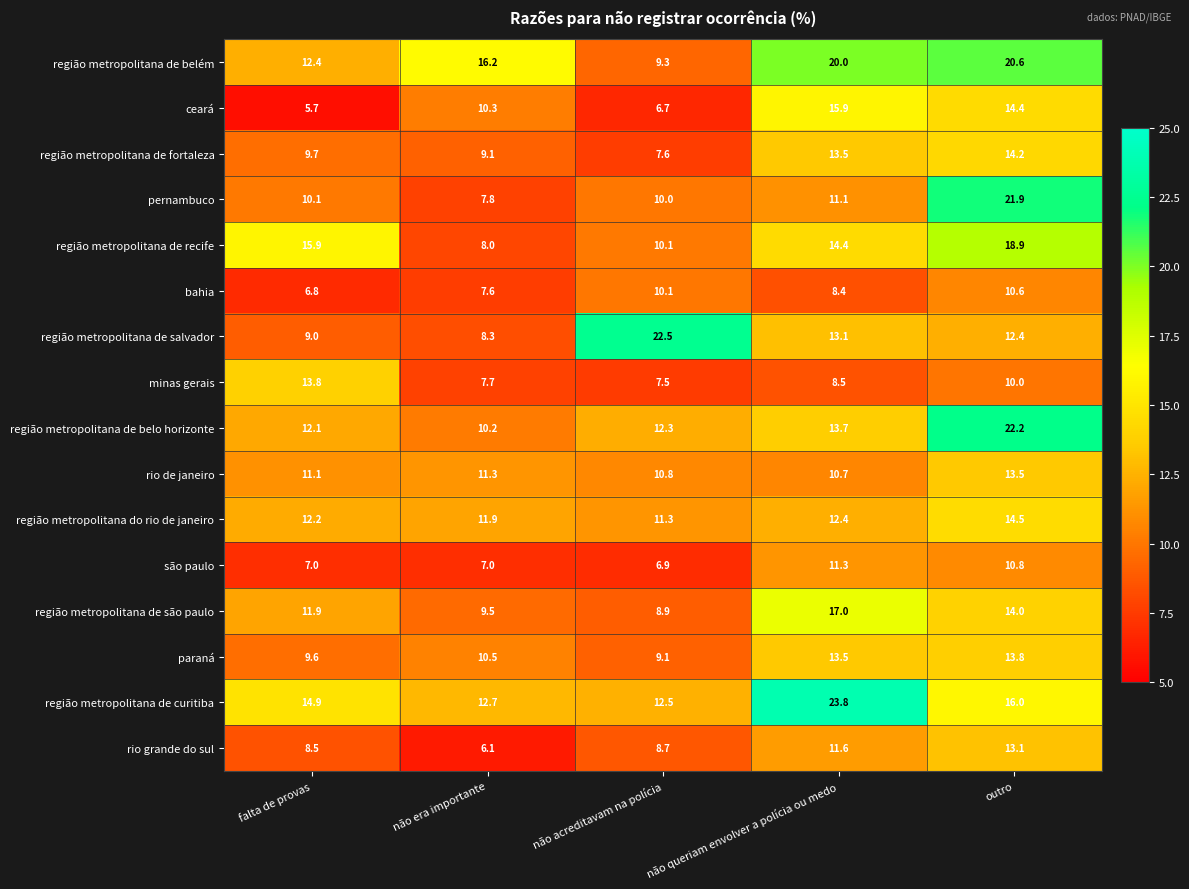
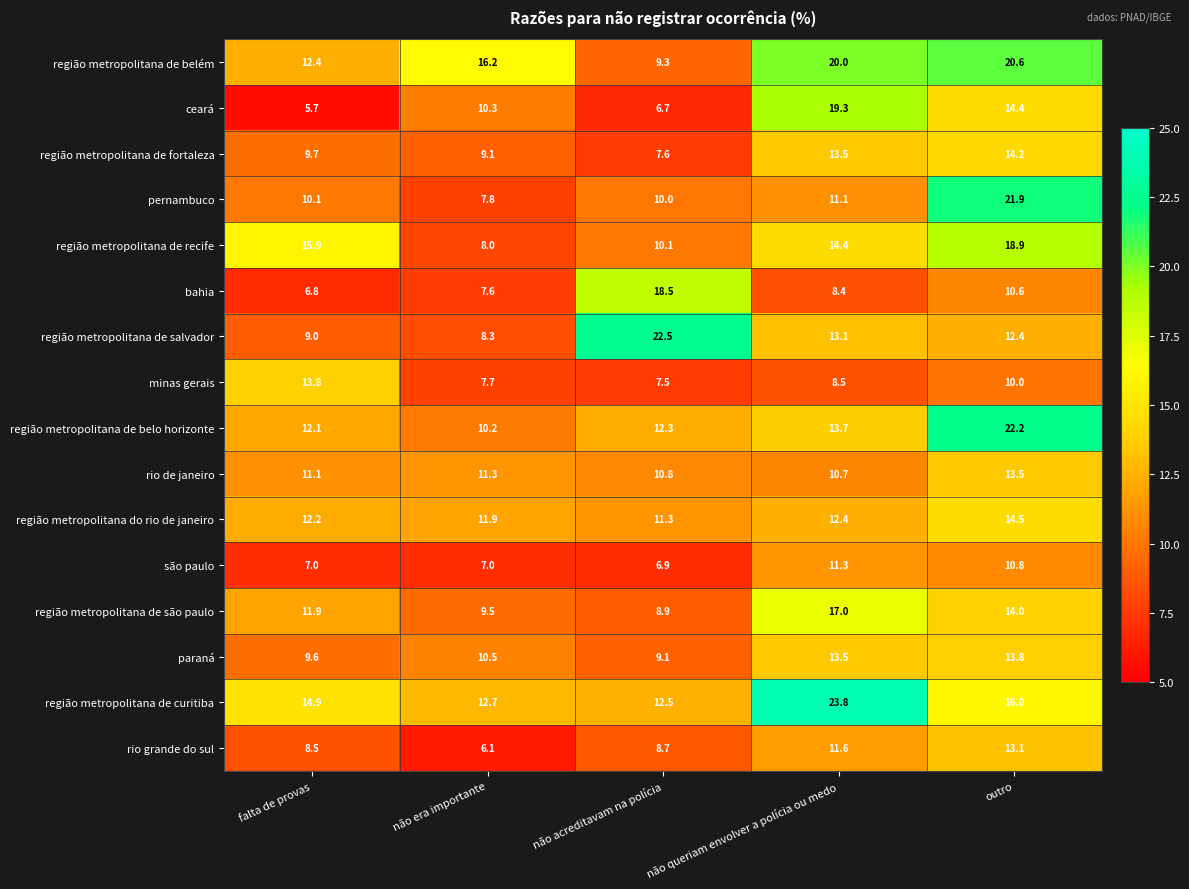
  {
    "região metropolitana de belém": {
      "falta de provas": 12.4,
      "não era importante": 16.2,
      "não acreditavam na polícia": 9.3,
      "não queriam envolver a polícia ou medo": 20.0,
      "outro": 20.6
    },
    "ceará": {
      "falta de provas": 5.7,
      "não era importante": 10.3,
      "não acreditavam na polícia": 6.7,
-     "não queriam envolver a polícia ou medo": 15.9,
+     "não queriam envolver a polícia ou medo": 19.3,
      "outro": 14.4
    },
    "região metropolitana de fortaleza": {
      "falta de provas": 9.7,
      "não era importante": 9.1,
      "não acreditavam na polícia": 7.6,
      "não queriam envolver a polícia ou medo": 13.5,
      "outro": 14.2
    },
    "pernambuco": {
      "falta de provas": 10.1,
      "não era importante": 7.8,
      "não acreditavam na polícia": 10.0,
      "não queriam envolver a polícia ou medo": 11.1,
      "outro": 21.9
    },
    "região metropolitana de recife": {
      "falta de provas": 15.9,
      "não era importante": 8.0,
      "não acreditavam na polícia": 10.1,
      "não queriam envolver a polícia ou medo": 14.4,
      "outro": 18.9
    },
    "bahia": {
      "falta de provas": 6.8,
      "não era importante": 7.6,
-     "não acreditavam na polícia": 10.1,
+     "não acreditavam na polícia": 18.5,
      "não queriam envolver a polícia ou medo": 8.4,
      "outro": 10.6
    },
    "região metropolitana de salvador": {
      "falta de provas": 9.0,
      "não era importante": 8.3,
      "não acreditavam na polícia": 22.5,
      "não queriam envolver a polícia ou medo": 13.1,
      "outro": 12.4
    },
    "minas gerais": {
      "falta de provas": 13.8,
      "não era importante": 7.7,
      "não acreditavam na polícia": 7.5,
      "não queriam envolver a polícia ou medo": 8.5,
      "outro": 10.0
    },
    "região metropolitana de belo horizonte": {
      "falta de provas": 12.1,
      "não era importante": 10.2,
      "não acreditavam na polícia": 12.3,
      "não queriam envolver a polícia ou medo": 13.7,
      "outro": 22.2
    },
    "rio de janeiro": {
      "falta de provas": 11.1,
      "não era importante": 11.3,
      "não acreditavam na polícia": 10.8,
      "não queriam envolver a polícia ou medo": 10.7,
      "outro": 13.5
    },
    "região metropolitana do rio de janeiro": {
      "falta de provas": 12.2,
      "não era importante": 11.9,
      "não acreditavam na polícia": 11.3,
      "não queriam envolver a polícia ou medo": 12.4,
      "outro": 14.5
    },
    "são paulo": {
      "falta de provas": 7.0,
      "não era importante": 7.0,
      "não acreditavam na polícia": 6.9,
      "não queriam envolver a polícia ou medo": 11.3,
      "outro": 10.8
    },
    "região metropolitana de são paulo": {
      "falta de provas": 11.9,
      "não era importante": 9.5,
      "não acreditavam na polícia": 8.9,
      "não queriam envolver a polícia ou medo": 17.0,
      "outro": 14.0
    },
    "paraná": {
      "falta de provas": 9.6,
      "não era importante": 10.5,
      "não acreditavam na polícia": 9.1,
      "não queriam envolver a polícia ou medo": 13.5,
      "outro": 13.8
    },
    "região metropolitana de curitiba": {
      "falta de provas": 14.9,
      "não era importante": 12.7,
      "não acreditavam na polícia": 12.5,
      "não queriam envolver a polícia ou medo": 23.8,
      "outro": 16.0
    },
    "rio grande do sul": {
      "falta de provas": 8.5,
      "não era importante": 6.1,
      "não acreditavam na polícia": 8.7,
      "não queriam envolver a polícia ou medo": 11.6,
      "outro": 13.1
    }
  }
